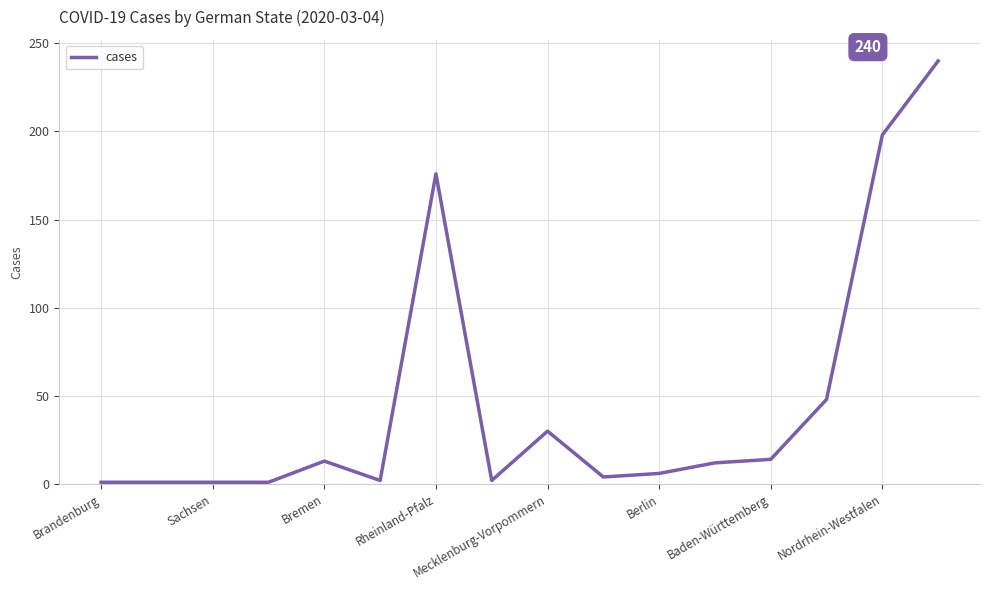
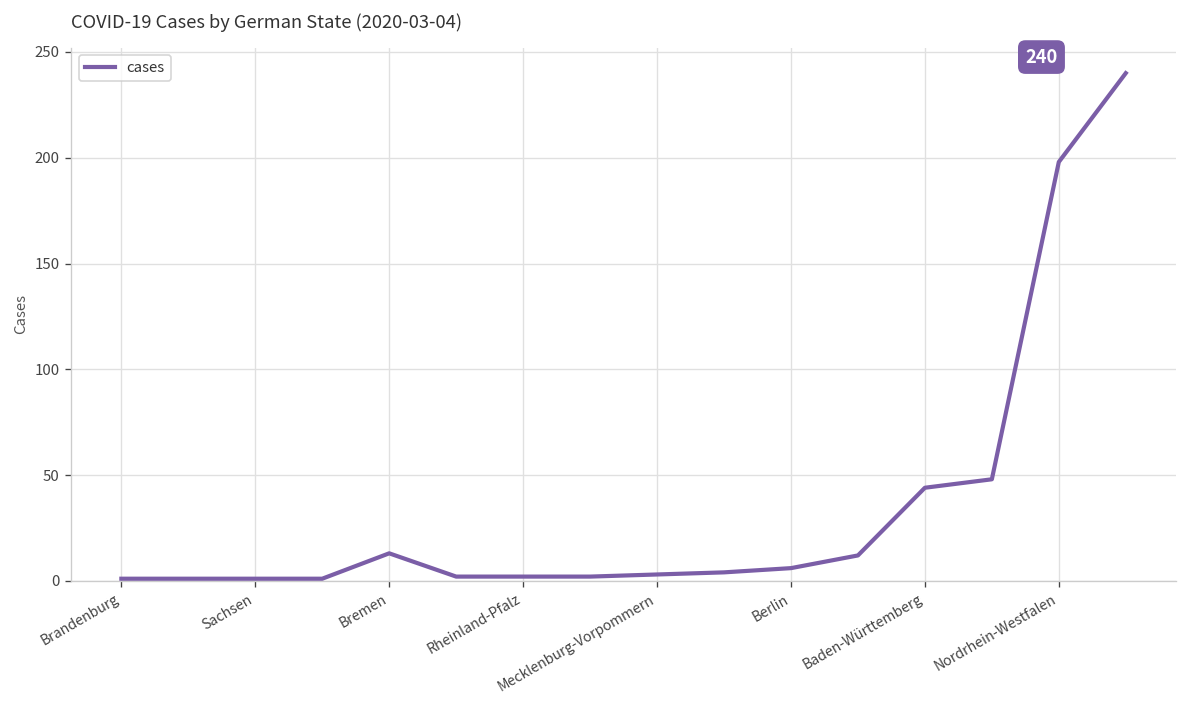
  {
    "Brandenburg": 1,
    "Sachsen": 1,
    "Bremen": 13,
-   "Rheinland-Pfalz": 176,
-   "Mecklenburg-Vorpommern": 30,
+   "Rheinland-Pfalz": 2,
+   "Mecklenburg-Vorpommern": 3,
    "Berlin": 6,
-   "Baden-Württemberg": 14,
+   "Baden-Württemberg": 44,
    "Nordrhein-Westfalen": 198
  }
